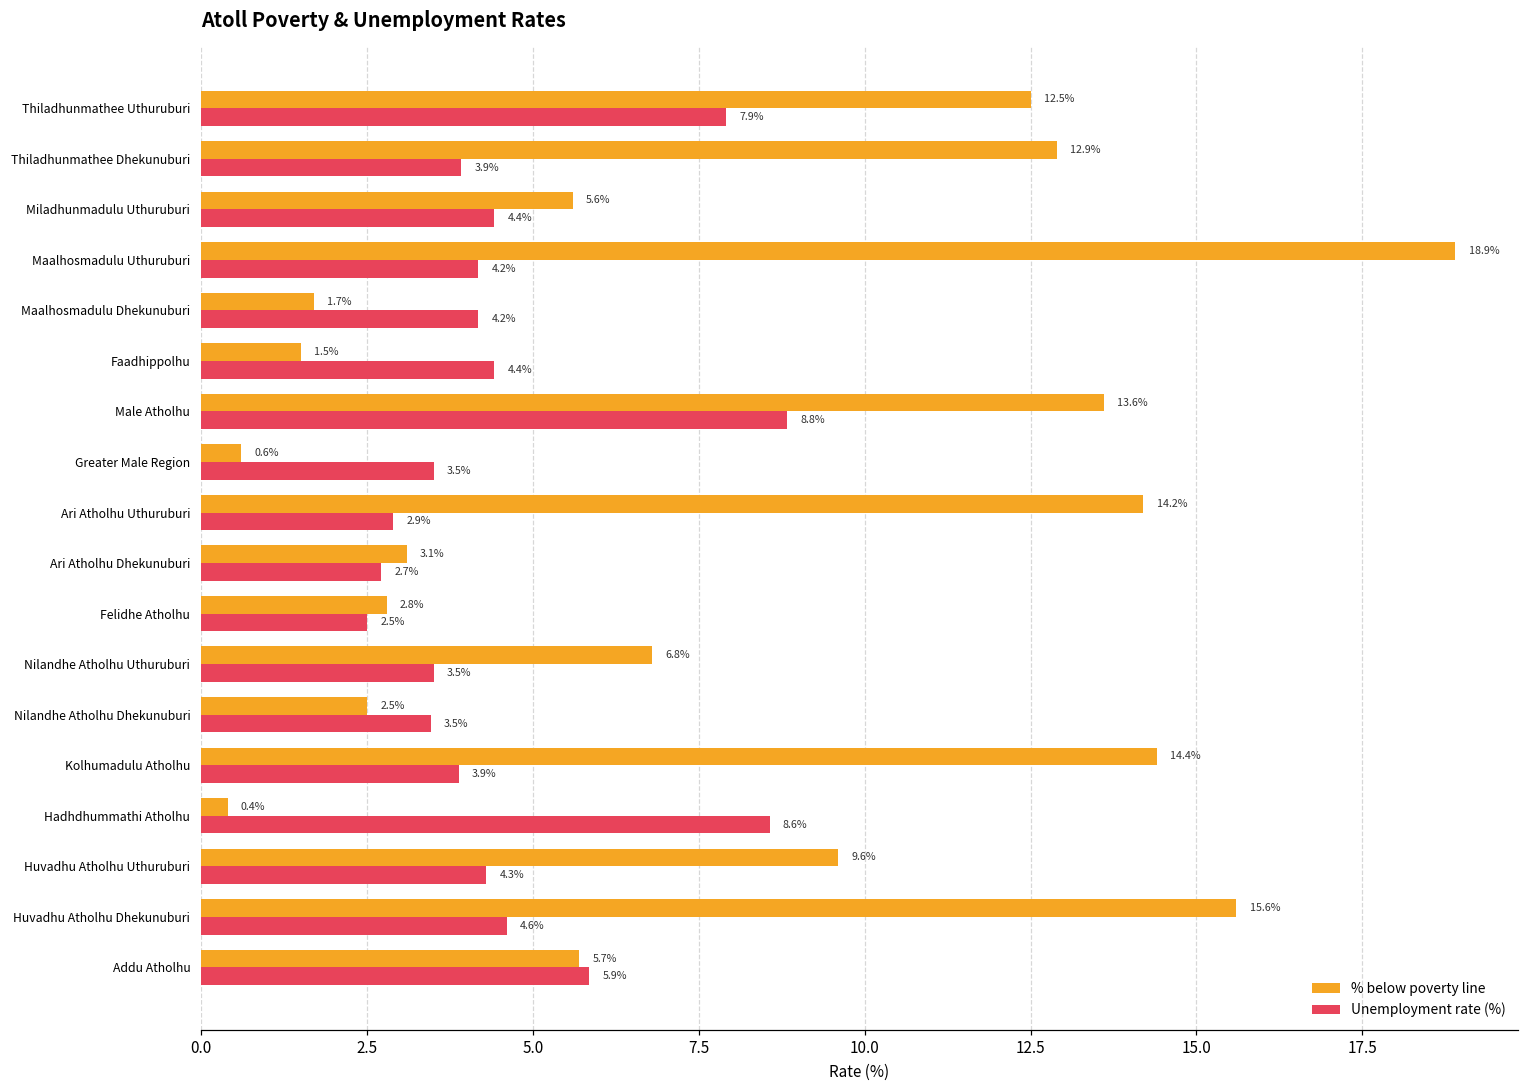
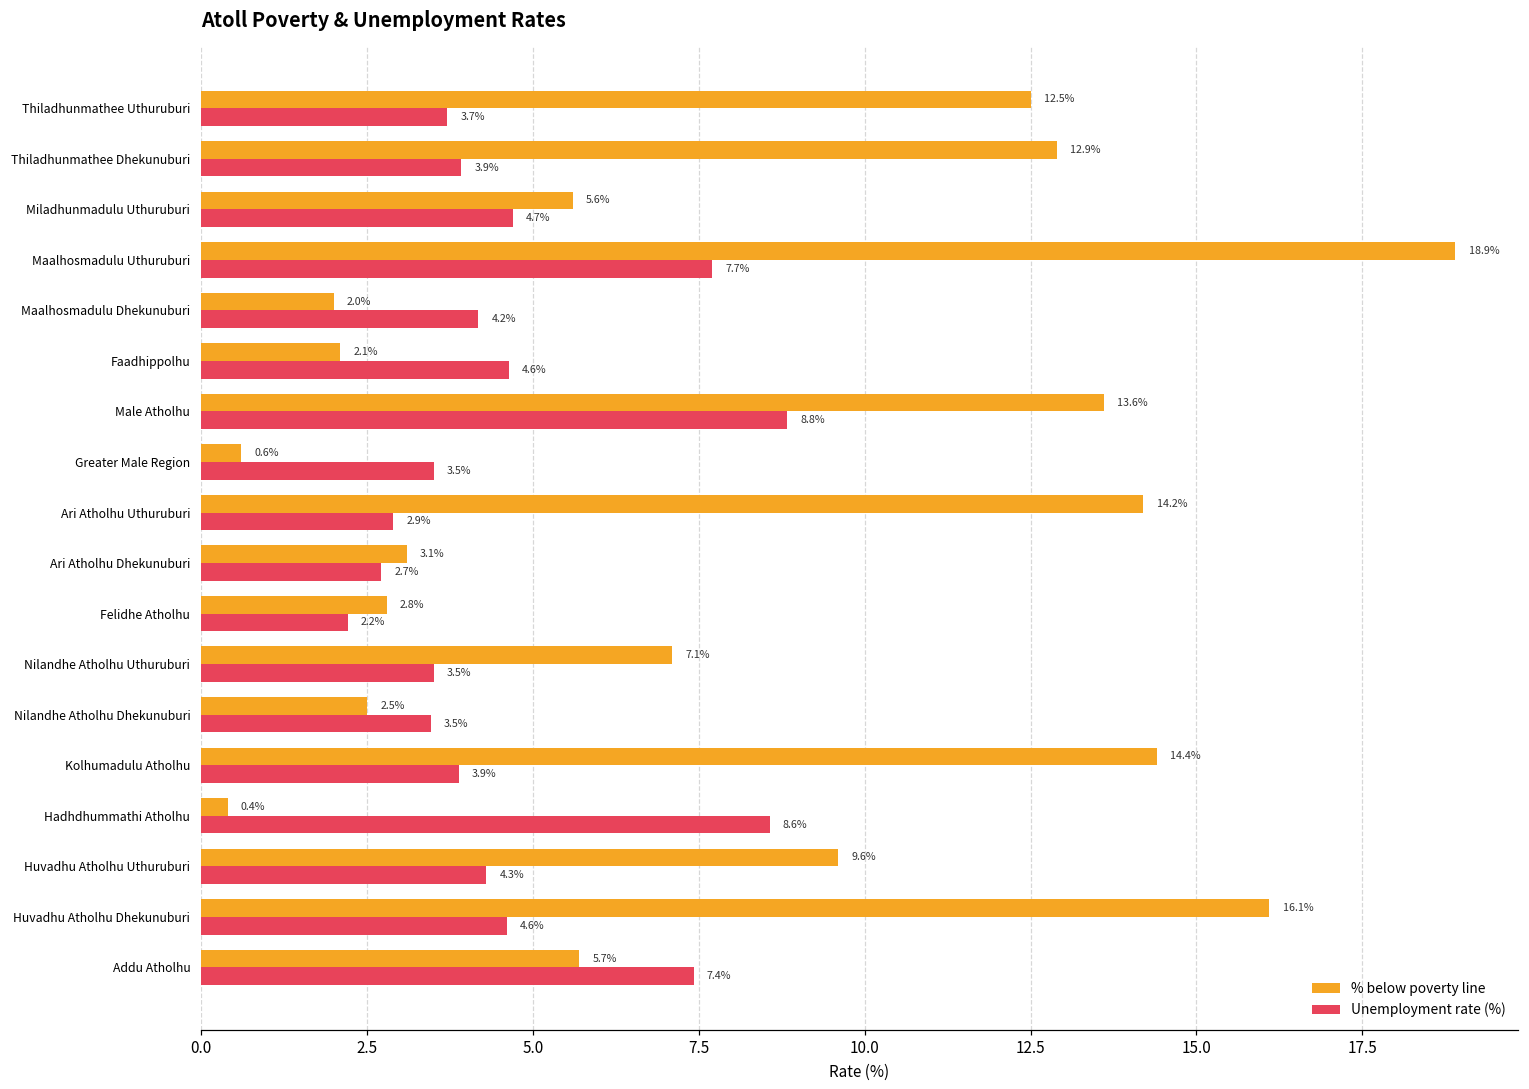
  {
    "% below poverty line": {
      "Thiladhunmathee Uthuruburi": "12.5%",
      "Thiladhunmathee Dhekunuburi": "12.9%",
      "Miladhunmadulu Uthuruburi": "5.6%",
      "Maalhosmadulu Uthuruburi": "18.9%",
-     "Maalhosmadulu Dhekunuburi": "1.7%",
-     "Faadhippolhu": "1.5%",
+     "Maalhosmadulu Dhekunuburi": "2.0%",
+     "Faadhippolhu": "2.1%",
      "Male Atholhu": "13.6%",
      "Greater Male Region": "0.6%",
      "Ari Atholhu Uthuruburi": "14.2%",
      "Ari Atholhu Dhekunuburi": "3.1%",
      "Felidhe Atholhu": "2.8%",
-     "Nilandhe Atholhu Uthuruburi": "6.8%",
+     "Nilandhe Atholhu Uthuruburi": "7.1%",
      "Nilandhe Atholhu Dhekunuburi": "2.5%",
      "Kolhumadulu Atholhu": "14.4%",
      "Hadhdhummathi Atholhu": "0.4%",
      "Huvadhu Atholhu Uthuruburi": "9.6%",
-     "Huvadhu Atholhu Dhekunuburi": "15.6%",
+     "Huvadhu Atholhu Dhekunuburi": "16.1%",
      "Addu Atholhu": "5.7%"
    },
    "Unemployment rate (%)": {
-     "Thiladhunmathee Uthuruburi": "7.9%",
+     "Thiladhunmathee Uthuruburi": "3.7%",
      "Thiladhunmathee Dhekunuburi": "3.9%",
-     "Miladhunmadulu Uthuruburi": "4.4%",
-     "Maalhosmadulu Uthuruburi": "4.2%",
+     "Miladhunmadulu Uthuruburi": "4.7%",
+     "Maalhosmadulu Uthuruburi": "7.7%",
      "Maalhosmadulu Dhekunuburi": "4.2%",
-     "Faadhippolhu": "4.4%",
+     "Faadhippolhu": "4.6%",
      "Male Atholhu": "8.8%",
      "Greater Male Region": "3.5%",
      "Ari Atholhu Uthuruburi": "2.9%",
      "Ari Atholhu Dhekunuburi": "2.7%",
-     "Felidhe Atholhu": "2.5%",
+     "Felidhe Atholhu": "2.2%",
      "Nilandhe Atholhu Uthuruburi": "3.5%",
      "Nilandhe Atholhu Dhekunuburi": "3.5%",
      "Kolhumadulu Atholhu": "3.9%",
      "Hadhdhummathi Atholhu": "8.6%",
      "Huvadhu Atholhu Uthuruburi": "4.3%",
      "Huvadhu Atholhu Dhekunuburi": "4.6%",
-     "Addu Atholhu": "5.9%"
+     "Addu Atholhu": "7.4%"
    }
  }
